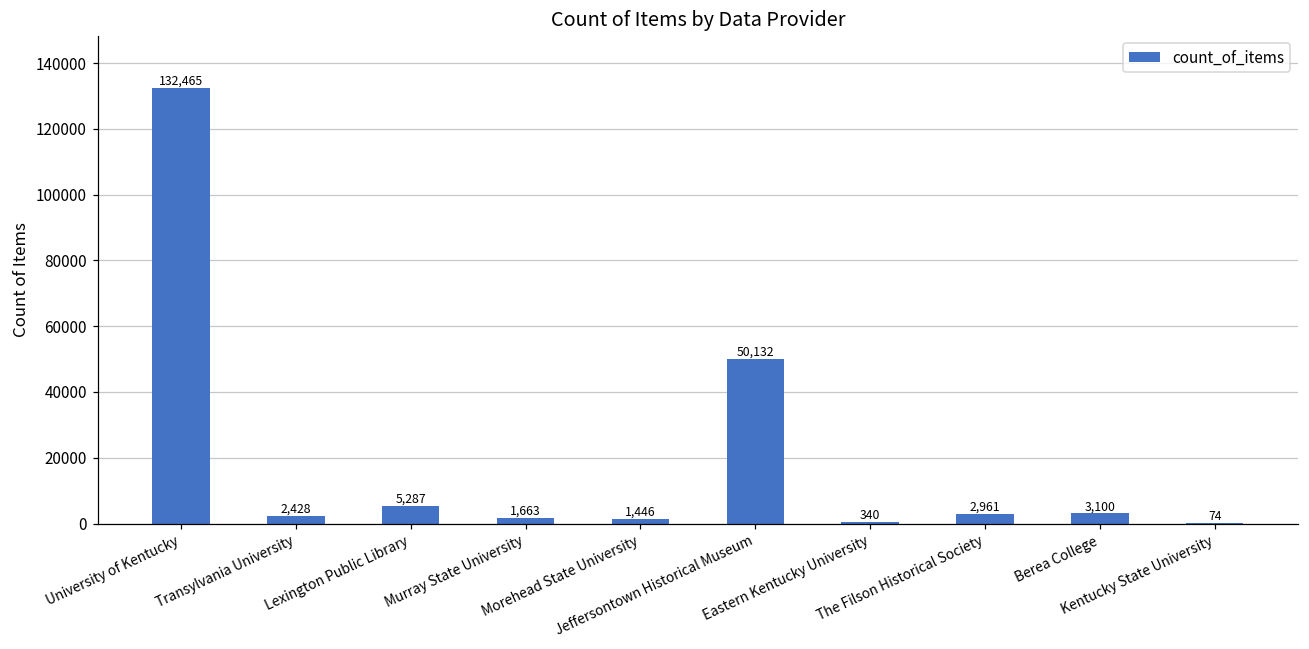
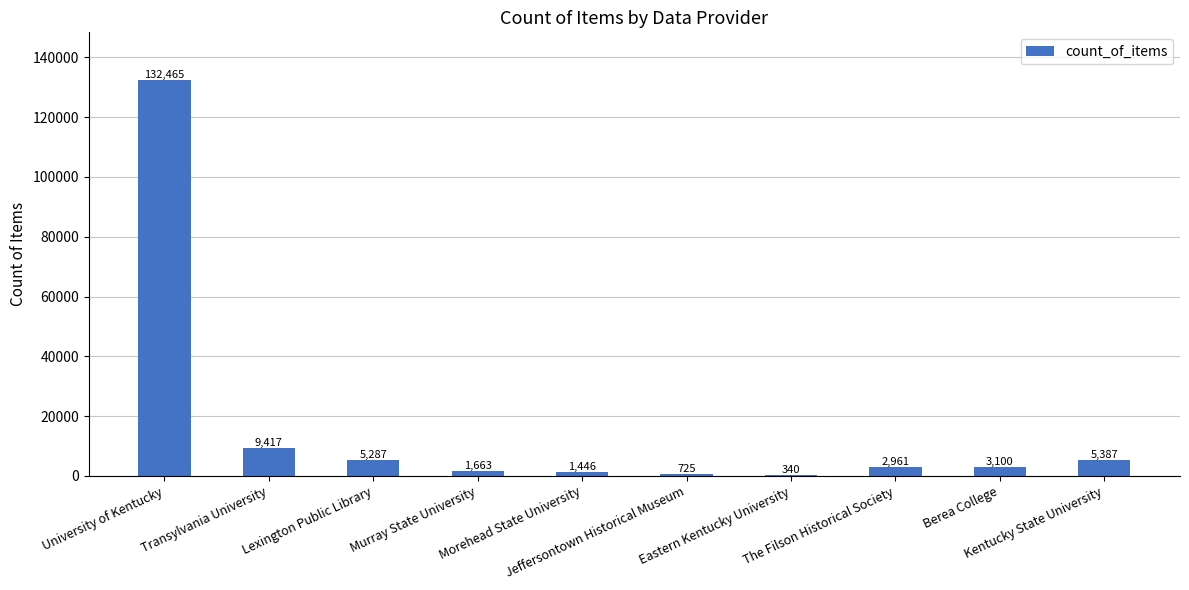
  {
    "University of Kentucky": "132,465",
-   "Transylvania University": "2,428",
+   "Transylvania University": "9,417",
    "Lexington Public Library": "5,287",
    "Murray State University": "1,663",
    "Morehead State University": "1,446",
-   "Jeffersontown Historical Museum": "50,132",
+   "Jeffersontown Historical Museum": "725",
    "Eastern Kentucky University": "340",
    "The Filson Historical Society": "2,961",
    "Berea College": "3,100",
-   "Kentucky State University": "74"
+   "Kentucky State University": "5,387"
  }
